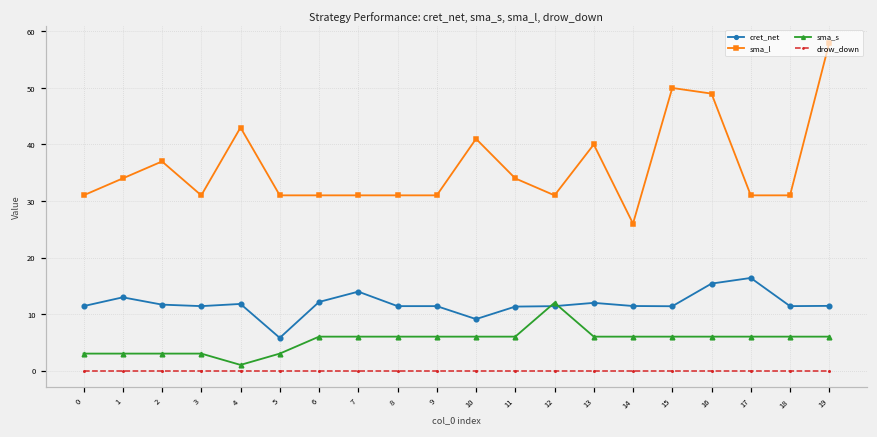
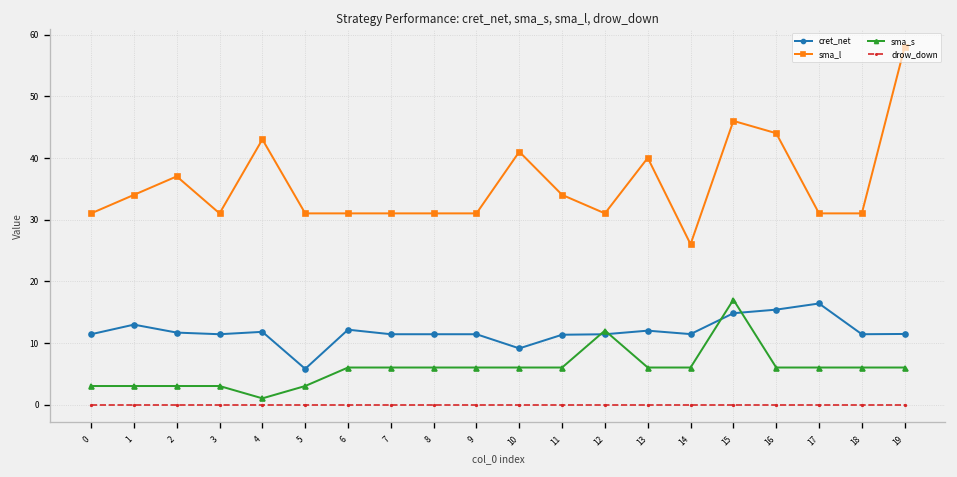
  {
    "cret_net": {
      "0": 11,
      "1": 13,
      "2": 12,
      "3": 11,
      "4": 12,
      "5": 6,
      "6": 12,
-     "7": 14,
+     "7": 11,
      "8": 11,
      "9": 11,
      "10": 9,
      "11": 11,
      "12": 11,
      "13": 12,
      "14": 11,
-     "15": 11,
+     "15": 15,
      "16": 15,
      "17": 16,
      "18": 11,
      "19": 11
    },
    "sma_l": {
      "0": 31,
      "1": 34,
      "2": 37,
      "3": 31,
      "4": 43,
      "5": 31,
      "6": 31,
      "7": 31,
      "8": 31,
      "9": 31,
      "10": 41,
      "11": 34,
      "12": 31,
      "13": 40,
      "14": 26,
-     "15": 50,
-     "16": 49,
+     "15": 46,
+     "16": 44,
      "17": 31,
      "18": 31
    },
    "sma_s": {
      "0": 3,
      "1": 3,
      "2": 3,
      "3": 3,
      "4": 1,
      "5": 3,
      "6": 6,
      "7": 6,
      "8": 6,
      "9": 6,
      "10": 6,
      "11": 6,
      "12": 12,
      "13": 6,
      "14": 6,
-     "15": 6,
+     "15": 17,
      "16": 6,
      "17": 6,
      "18": 6,
      "19": 6
    },
    "drow_down": {
      "0": 0,
      "1": 0,
      "2": 0,
      "3": 0,
      "4": 0,
      "5": 0,
      "6": 0,
      "7": 0,
      "8": 0,
      "9": 0,
      "10": 0,
      "11": 0,
      "12": 0,
      "13": 0,
      "14": 0,
      "15": 0,
      "16": 0,
      "17": 0,
      "18": 0,
      "19": 0
    }
  }
